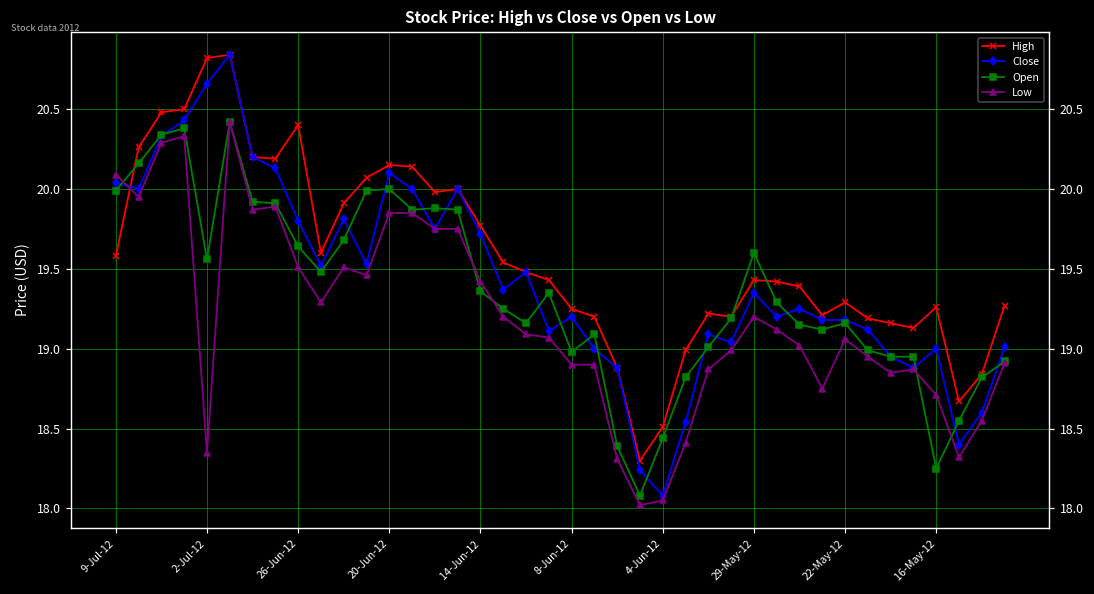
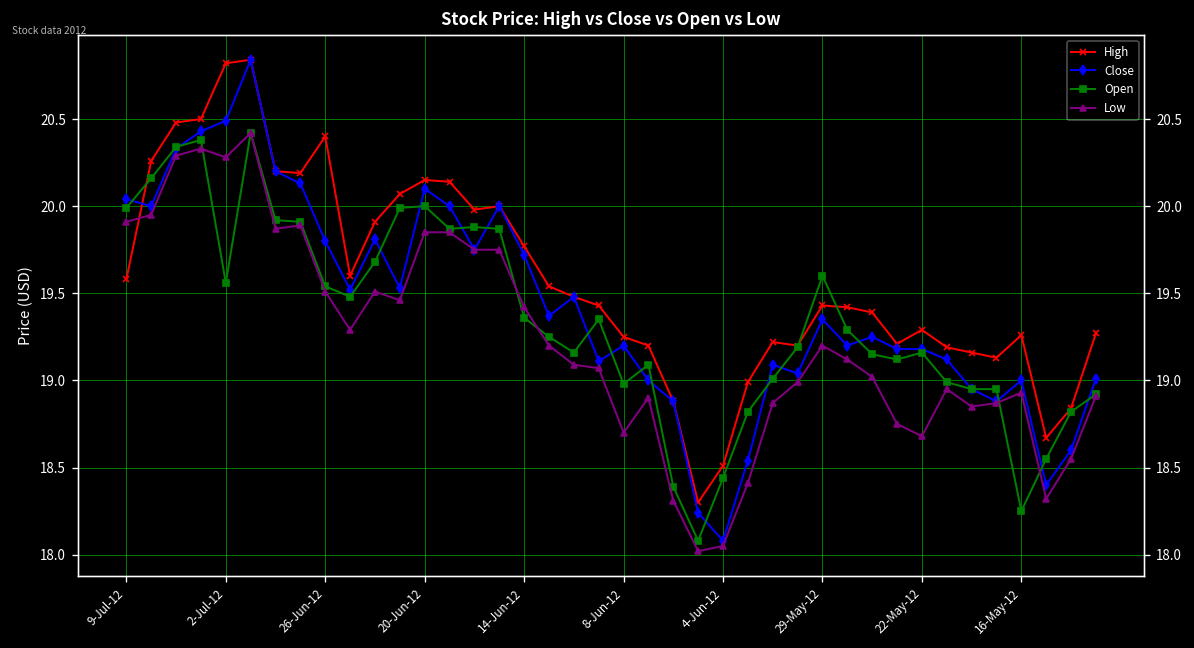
  {
    "High": {
      "9-Jul-12": 19.58,
      "2-Jul-12": 20.82,
      "26-Jun-12": 20.40,
      "20-Jun-12": 20.15,
      "14-Jun-12": 19.77,
      "8-Jun-12": 19.25,
      "4-Jun-12": 18.51,
      "29-May-12": 19.43,
      "22-May-12": 19.29,
      "16-May-12": 19.26
    },
    "Close": {
      "9-Jul-12": 20.04,
-     "2-Jul-12": 20.66,
+     "2-Jul-12": 20.49,
      "26-Jun-12": 19.80,
      "20-Jun-12": 20.10,
      "14-Jun-12": 19.72,
      "8-Jun-12": 19.20,
      "4-Jun-12": 18.08,
      "29-May-12": 19.35,
      "22-May-12": 19.18,
      "16-May-12": 19.00
    },
    "Open": {
      "9-Jul-12": 19.99,
      "2-Jul-12": 19.56,
-     "26-Jun-12": 19.64,
+     "26-Jun-12": 19.54,
      "20-Jun-12": 20.00,
      "14-Jun-12": 19.36,
      "8-Jun-12": 18.98,
      "4-Jun-12": 18.44,
      "29-May-12": 19.60,
      "22-May-12": 19.16,
      "16-May-12": 18.25
    },
    "Low": {
-     "9-Jul-12": 20.09,
-     "2-Jul-12": 18.35,
+     "9-Jul-12": 19.91,
+     "2-Jul-12": 20.28,
      "26-Jun-12": 19.51,
      "20-Jun-12": 19.85,
      "14-Jun-12": 19.42,
-     "8-Jun-12": 18.9,
+     "8-Jun-12": 18.7,
      "4-Jun-12": 18.05,
      "29-May-12": 19.20,
-     "22-May-12": 19.06,
-     "16-May-12": 18.71
+     "22-May-12": 18.68,
+     "16-May-12": 18.93
    }
  }
